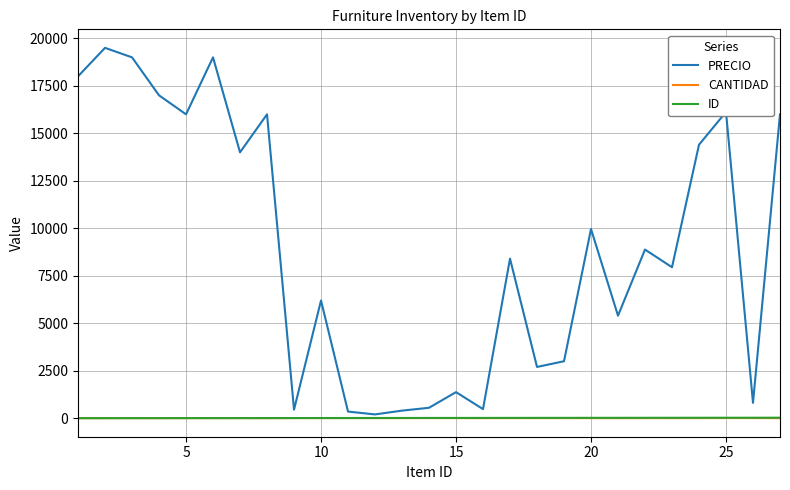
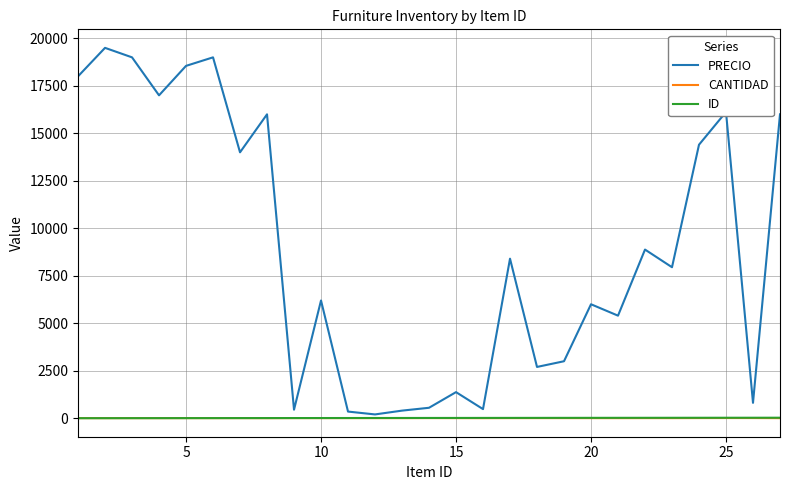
  {
    "PRECIO": {
-     "5": 16000,
+     "5": 18600,
      "10": 6200,
      "15": 1400,
-     "20": 10000
+     "20": 6000
    },
    "ID": {
      "5": 0,
      "10": 0,
      "15": 0,
      "20": 0,
      "25": 0
    }
  }
